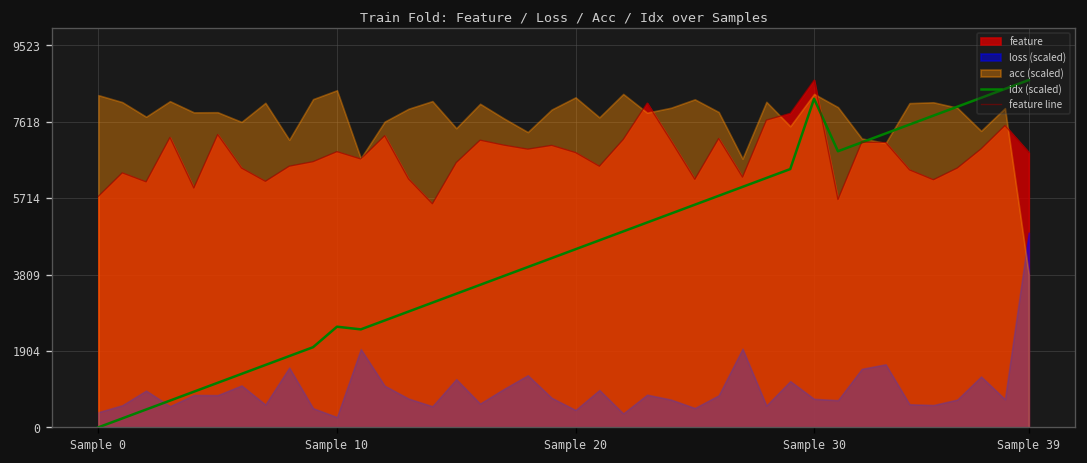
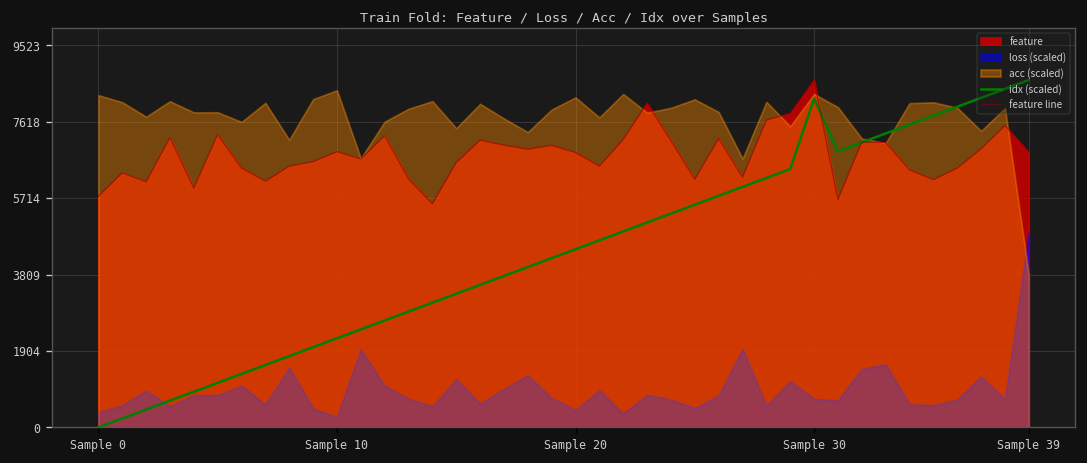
  {
    "idx (scaled)": {
      "Sample 0": 0,
-     "Sample 10": 2500,
+     "Sample 10": 2200,
      "Sample 20": 4400,
      "Sample 30": 8200
    },
    "feature": {
      "Sample 0": 5800,
      "Sample 10": 6900,
      "Sample 20": 6900,
      "Sample 30": 8700,
      "Sample 39": 6900
    },
    "loss (scaled)": {
      "Sample 0": 400,
      "Sample 10": 300,
      "Sample 20": 400,
      "Sample 30": 700,
      "Sample 39": 4900
    },
    "acc (scaled)": {
      "Sample 0": 8300,
      "Sample 10": 8400,
      "Sample 20": 8200,
      "Sample 30": 8300,
      "Sample 39": 3800
    }
  }
